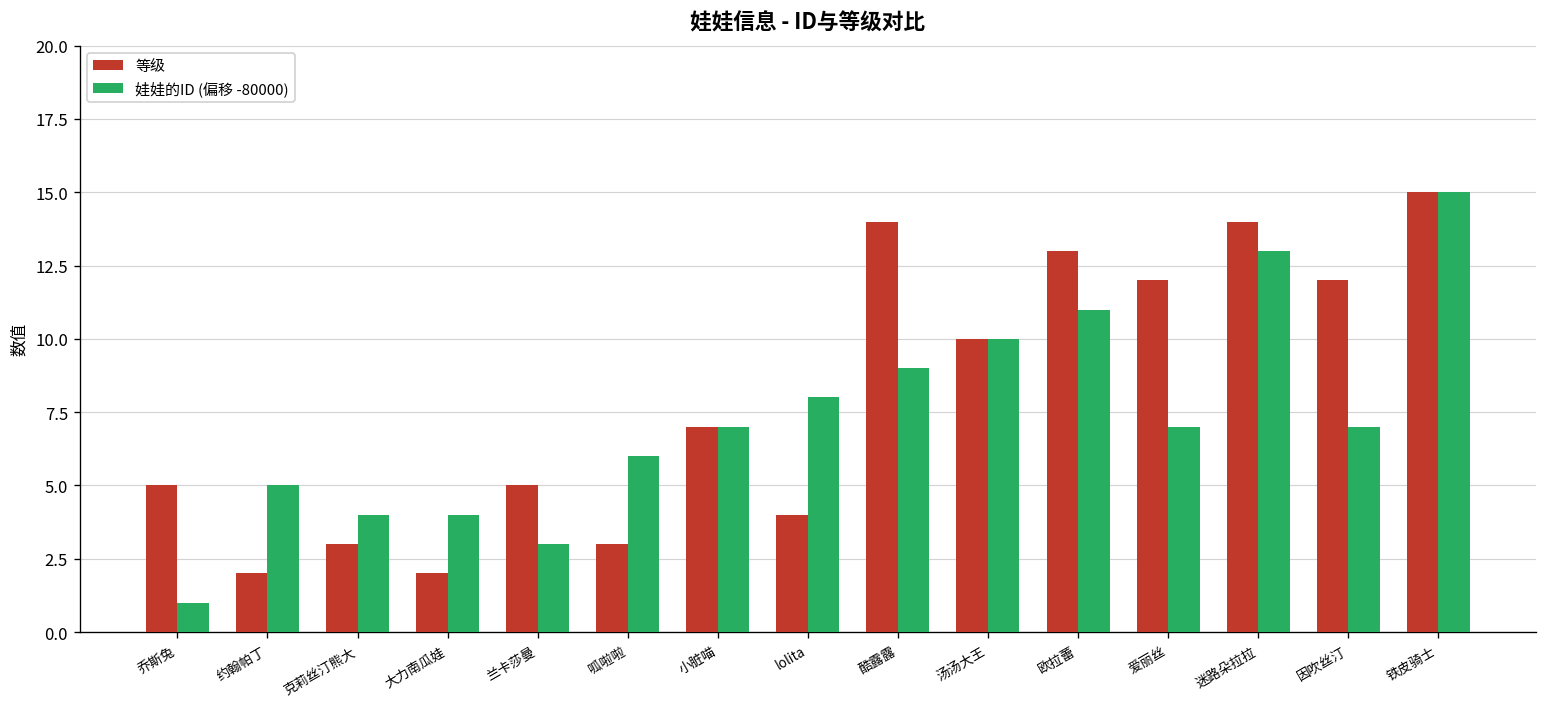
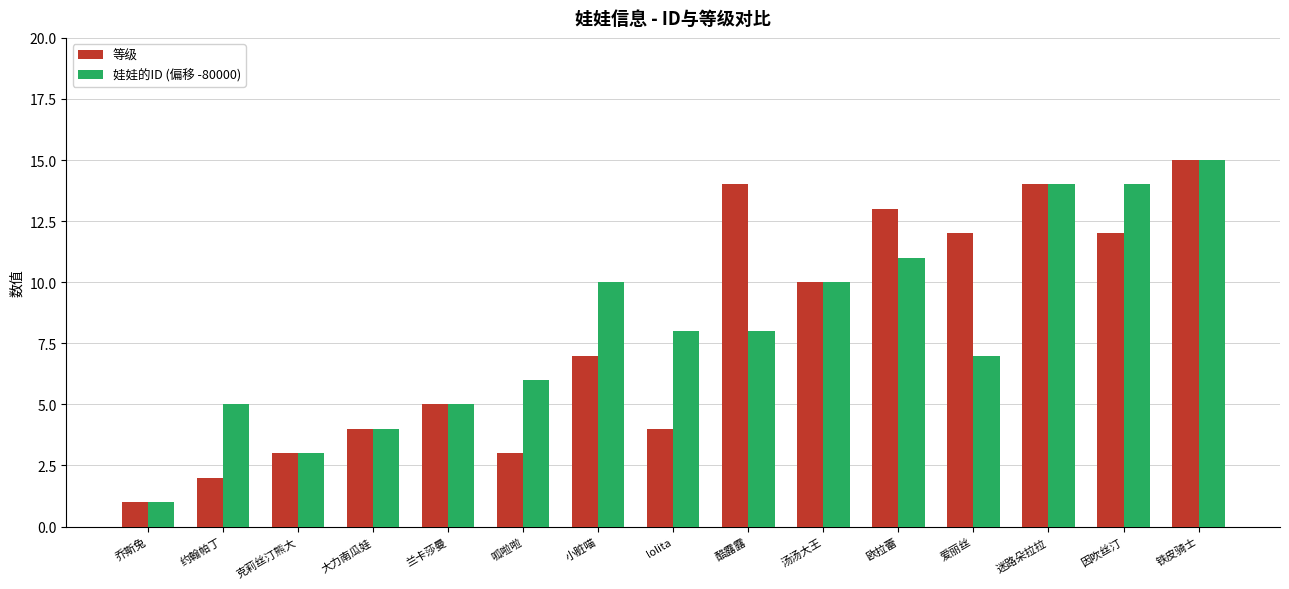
  {
    "等级": {
-     "乔斯兔": 5,
+     "乔斯兔": 1,
      "约翰帕丁": 2,
      "克莉丝汀熊大": 3,
-     "大力南瓜娃": 2,
+     "大力南瓜娃": 4,
      "兰卡莎曼": 5,
      "呱啦啦": 3,
      "小脏喵": 7,
      "lolita": 4,
      "酷露露": 14,
      "汤汤大王": 10,
      "欧拉蕾": 13,
      "爱丽丝": 12,
      "迷路朵拉拉": 14,
      "因吹丝汀": 12,
      "铁皮骑士": 15
    },
    "娃娃的ID (偏移 -80000)": {
      "乔斯兔": 1.0,
      "约翰帕丁": 5.0,
-     "克莉丝汀熊大": 4.0,
+     "克莉丝汀熊大": 3.0,
      "大力南瓜娃": 4.0,
-     "兰卡莎曼": 3.0,
+     "兰卡莎曼": 5.0,
      "呱啦啦": 6.0,
-     "小脏喵": 7.0,
+     "小脏喵": 10.0,
      "lolita": 8.0,
-     "酷露露": 9.0,
+     "酷露露": 8.0,
      "汤汤大王": 10.0,
      "欧拉蕾": 11.0,
      "爱丽丝": 7.0,
-     "迷路朵拉拉": 13.0,
-     "因吹丝汀": 7.0,
+     "迷路朵拉拉": 14.0,
+     "因吹丝汀": 14.0,
      "铁皮骑士": 15.0
    }
  }
